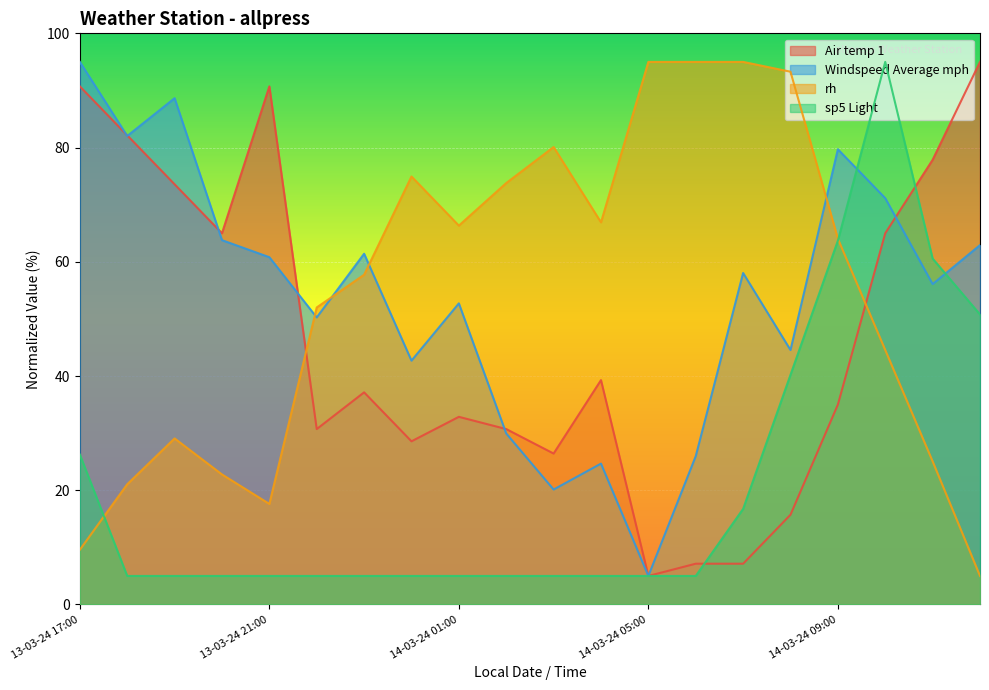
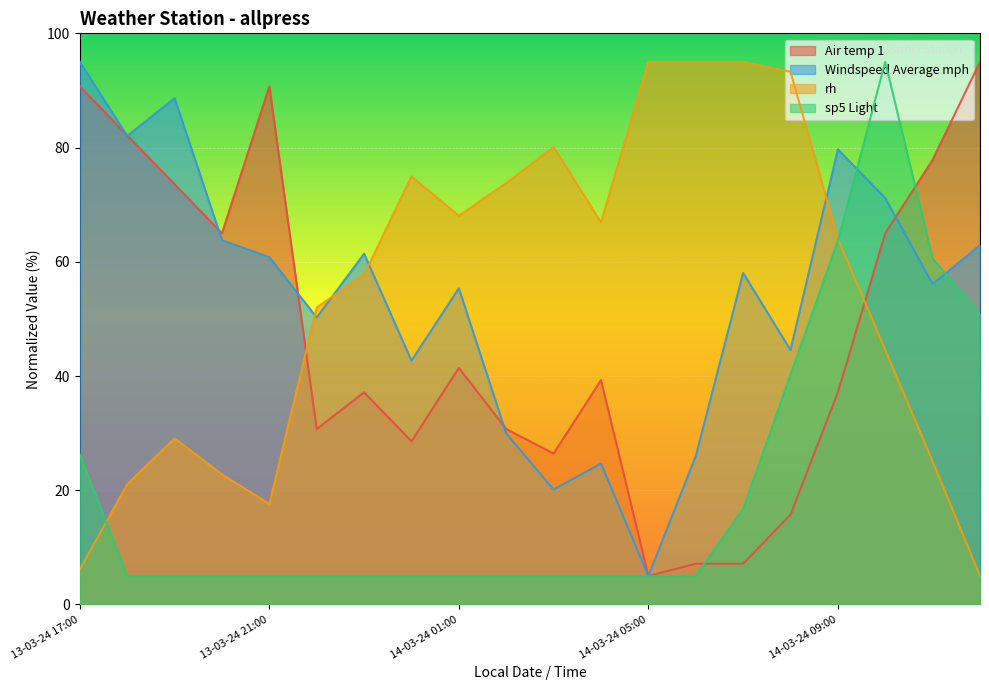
  {
    "Air temp 1": {
      "13-03-24 17:00": 91,
      "13-03-24 21:00": 91,
-     "14-03-24 01:00": 33,
-     "14-03-24 09:00": 35
+     "14-03-24 01:00": 41,
+     "14-03-24 09:00": 37
    },
    "Windspeed Average mph": {
      "13-03-24 17:00": 95,
      "13-03-24 21:00": 61,
-     "14-03-24 01:00": 53,
+     "14-03-24 01:00": 55,
      "14-03-24 09:00": 80
    },
    "rh": {
-     "13-03-24 17:00": 10,
+     "13-03-24 17:00": 6,
      "13-03-24 21:00": 18,
-     "14-03-24 01:00": 66,
+     "14-03-24 01:00": 68,
      "14-03-24 05:00": 95
    },
    "sp5 Light": {
      "13-03-24 17:00": 26,
      "13-03-24 21:00": 5,
      "14-03-24 01:00": 5
    }
  }
